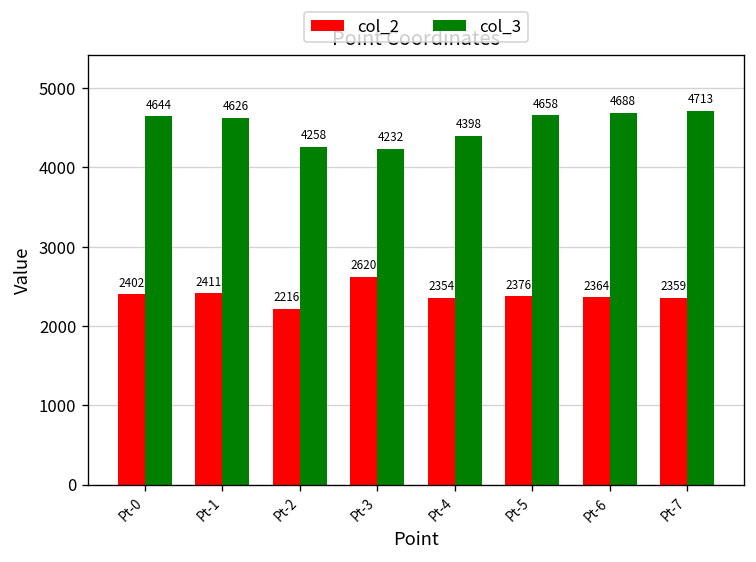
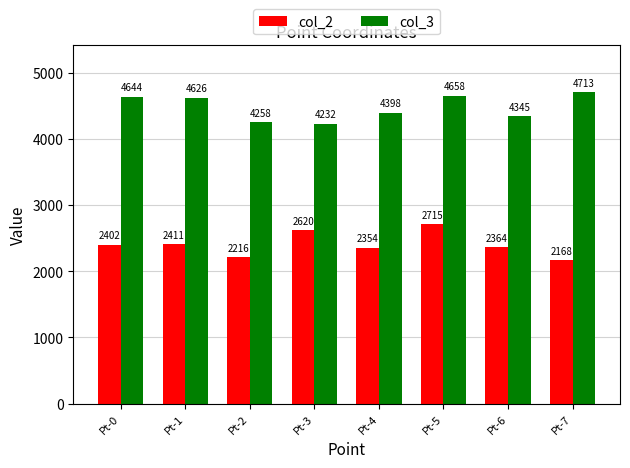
  {
    "col_2": {
      "Pt-0": 2402,
      "Pt-1": 2411,
      "Pt-2": 2216,
      "Pt-3": 2620,
      "Pt-4": 2354,
-     "Pt-5": 2376,
+     "Pt-5": 2715,
      "Pt-6": 2364,
-     "Pt-7": 2359
+     "Pt-7": 2168
    },
    "col_3": {
      "Pt-0": 4644,
      "Pt-1": 4626,
      "Pt-2": 4258,
      "Pt-3": 4232,
      "Pt-4": 4398,
      "Pt-5": 4658,
-     "Pt-6": 4688,
+     "Pt-6": 4345,
      "Pt-7": 4713
    }
  }
